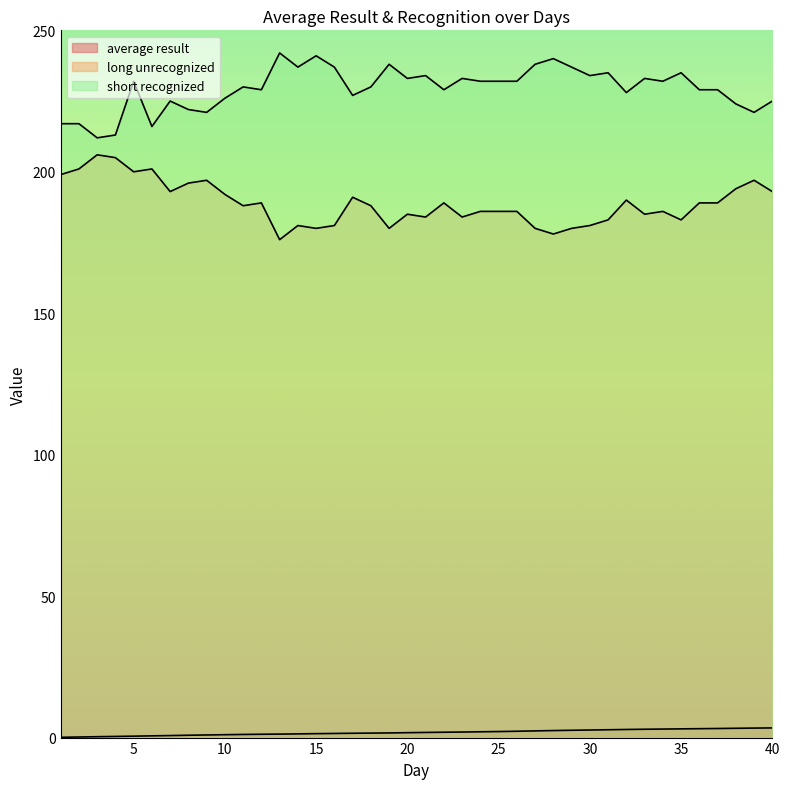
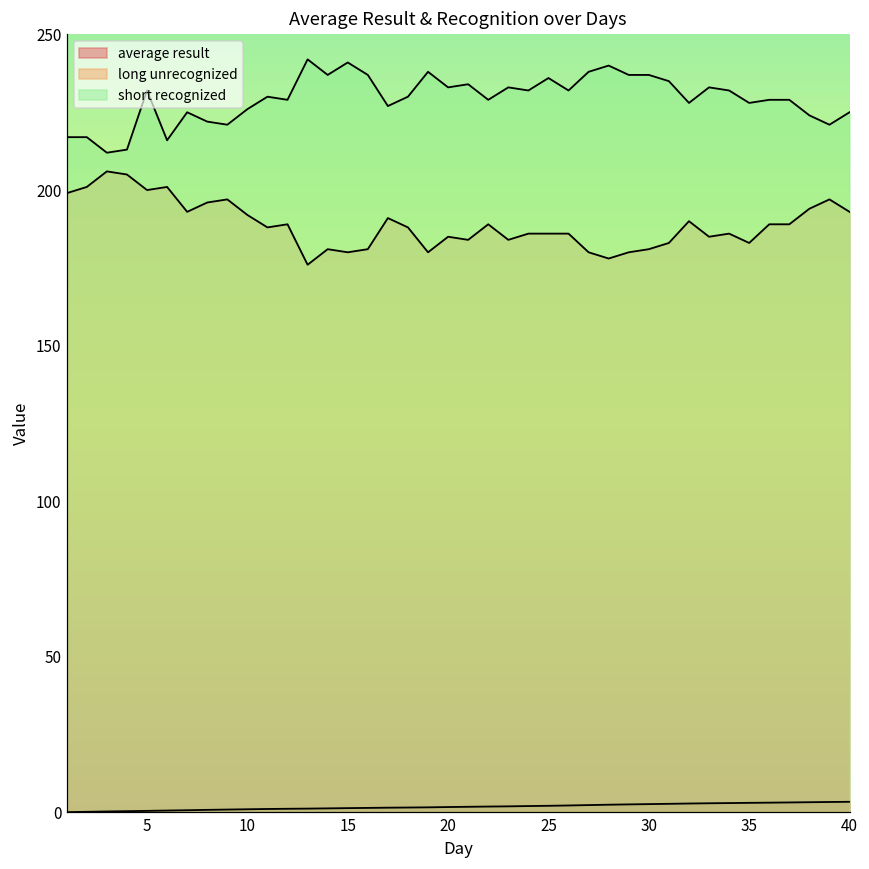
  {
    "short recognized": {
      "10": 226,
      "15": 241,
      "20": 233,
-     "25": 232,
-     "30": 234,
-     "35": 235,
+     "25": 236,
+     "30": 237,
+     "35": 228,
      "40": 225
    }
  }
